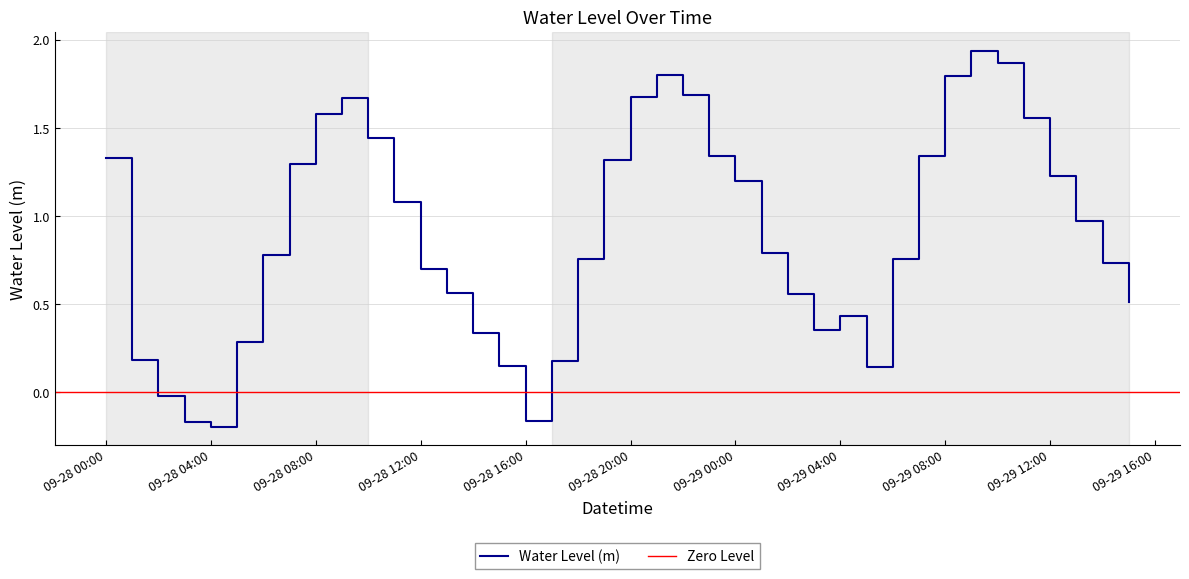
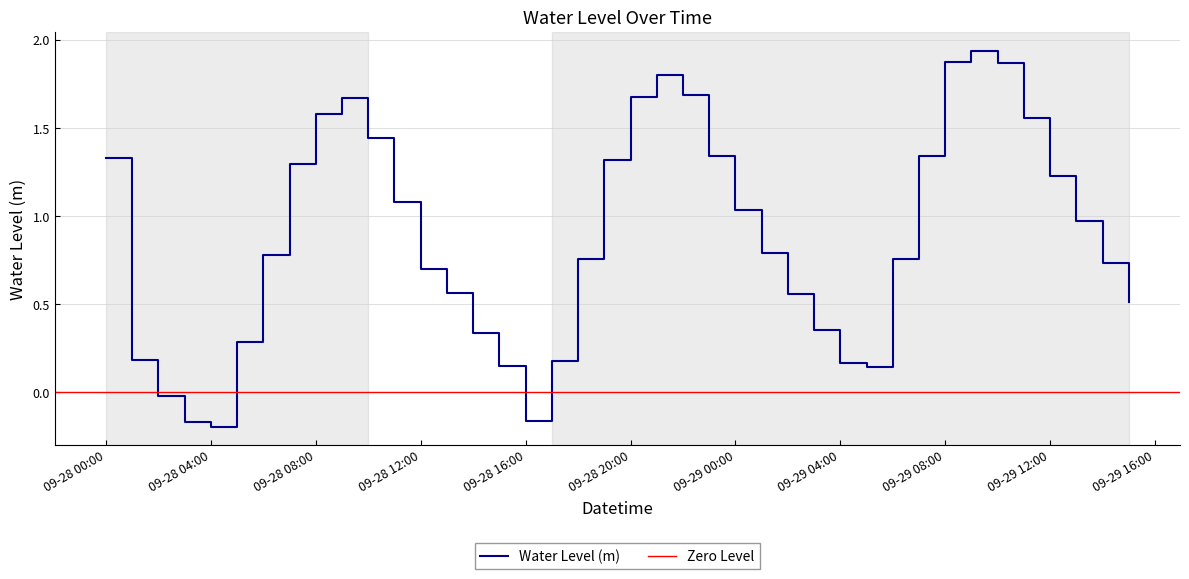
  {
    "09-28 00:00": 1.33,
    "09-28 04:00": -0.19,
    "09-28 08:00": 1.58,
    "09-28 12:00": 0.70,
    "09-28 16:00": -0.16,
    "09-28 20:00": 1.68,
-   "09-29 00:00": 1.20,
-   "09-29 04:00": 0.43,
-   "09-29 08:00": 1.80,
+   "09-29 00:00": 1.03,
+   "09-29 04:00": 0.17,
+   "09-29 08:00": 1.88,
    "09-29 12:00": 1.23
  }
